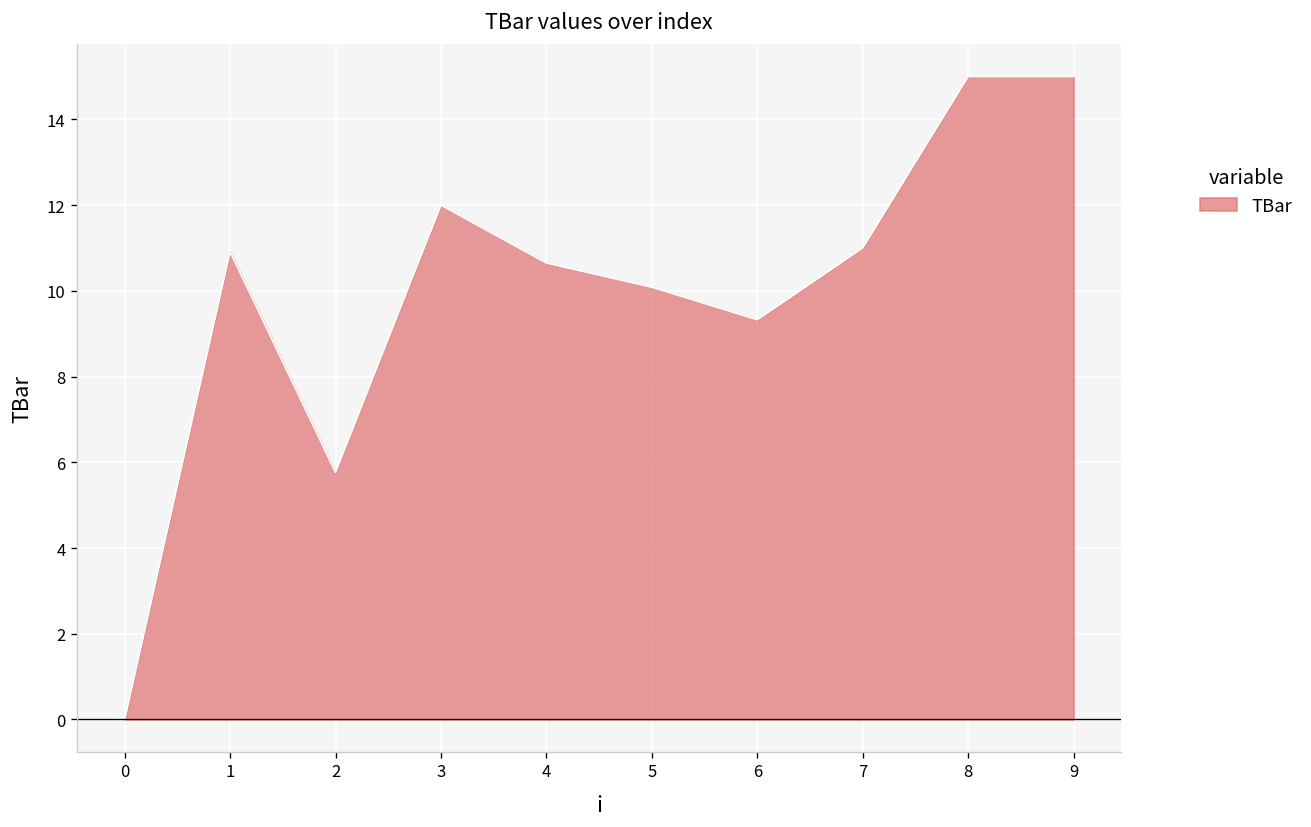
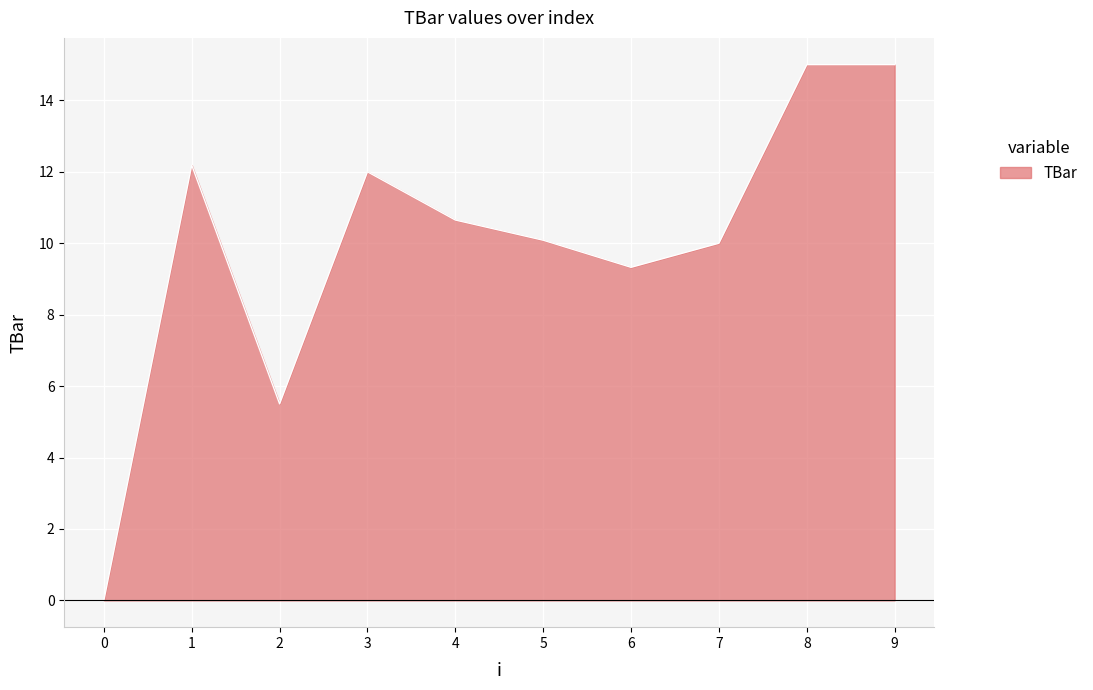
  {
    "0": 0.0,
-   "1": 10.9,
-   "2": 5.8,
+   "1": 12.2,
+   "2": 5.5,
    "3": 12.0,
    "4": 10.6,
    "5": 10.1,
    "6": 9.3,
-   "7": 11,
+   "7": 10,
    "8": 15.0,
    "9": 15.0
  }
